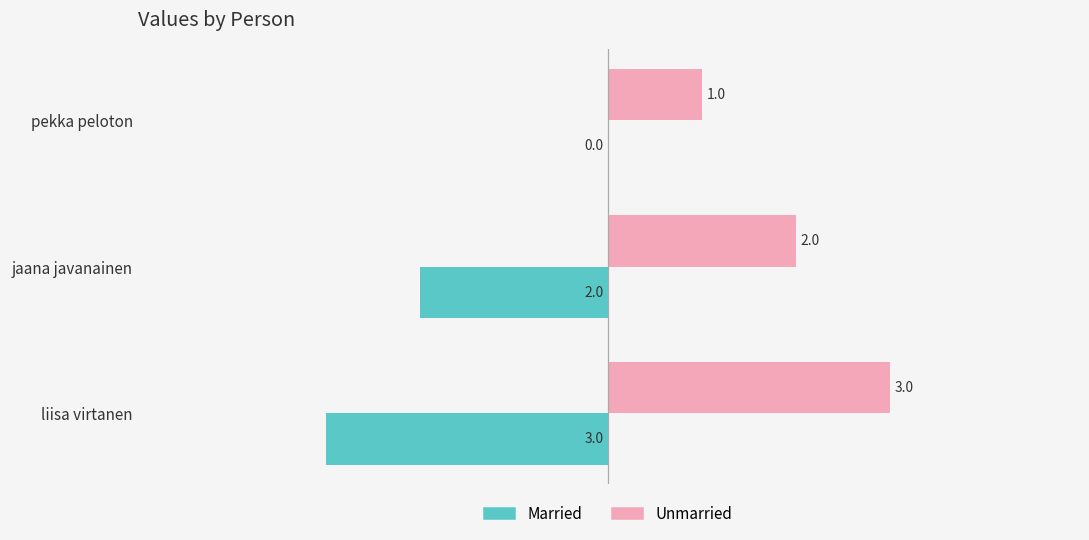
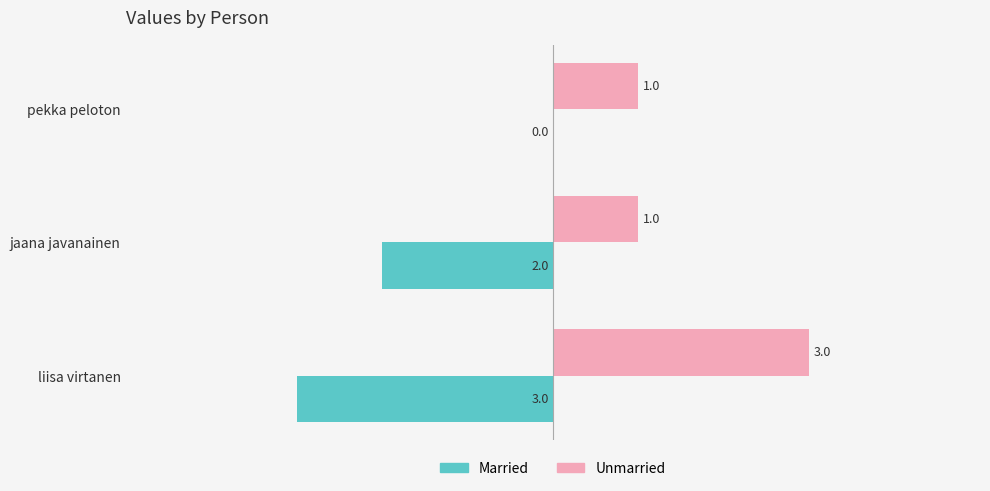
  {
    "Married": {
      "pekka peloton": 0.0
    },
    "Unmarried": {
      "pekka peloton": 1.0,
-     "jaana javanainen": 2.0,
+     "jaana javanainen": 1.0,
      "liisa virtanen": 3.0
    }
  }
